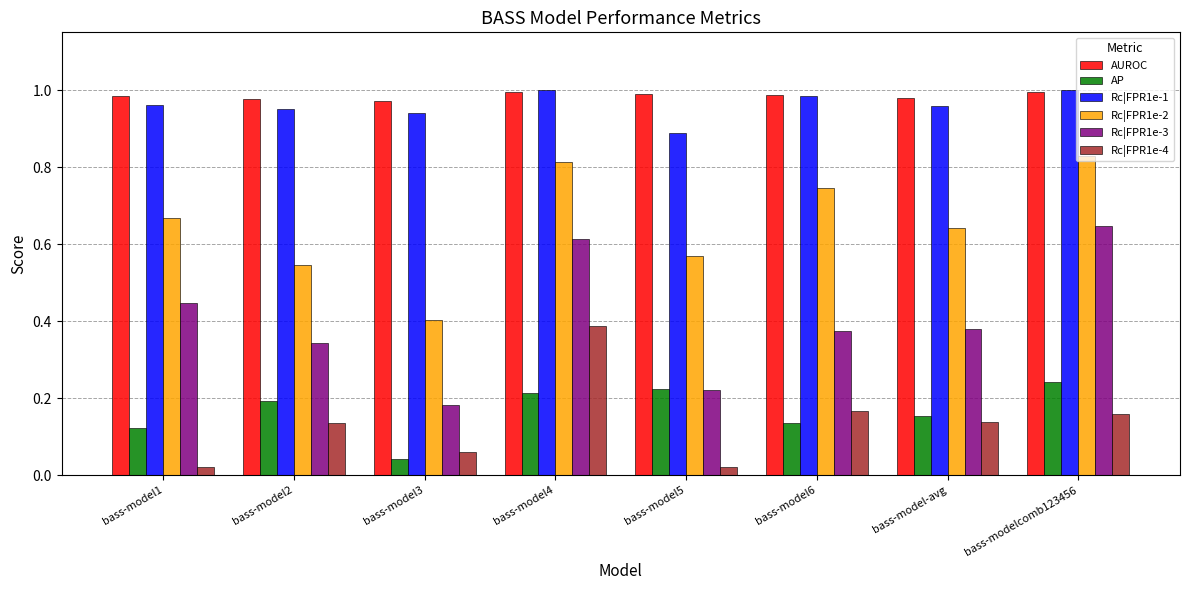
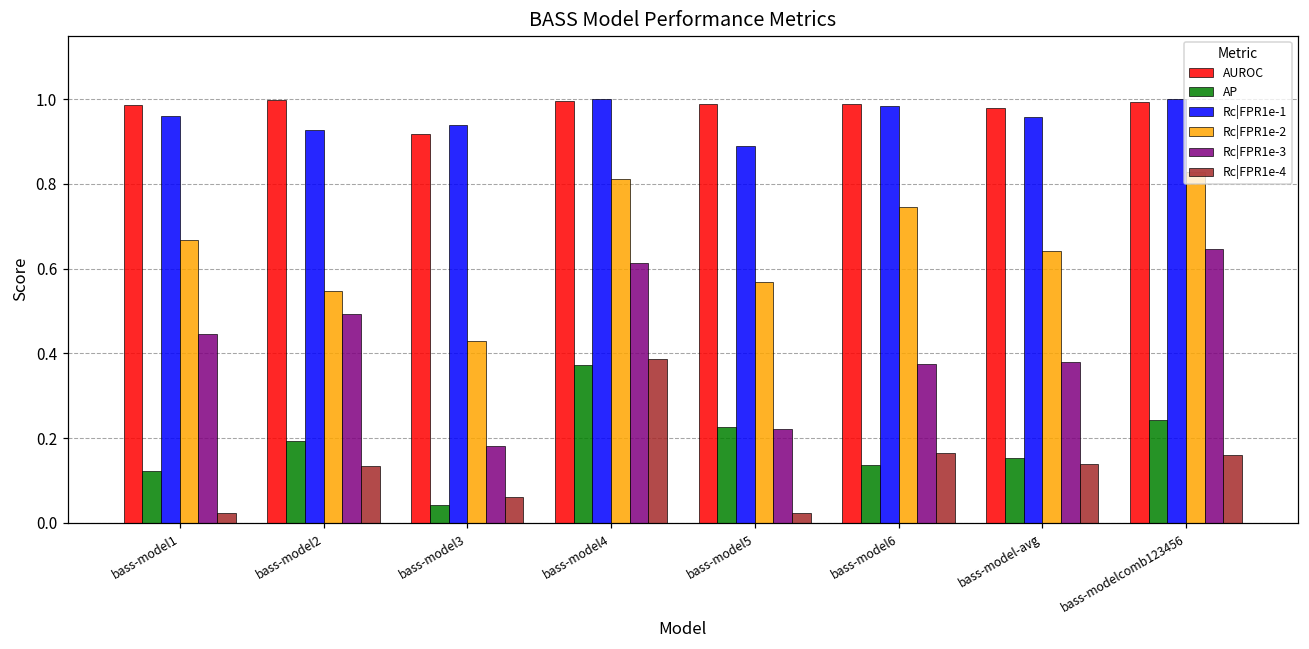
  {
    "AUROC": {
      "bass-model1": 0.99,
-     "bass-model2": 0.98,
-     "bass-model3": 0.97,
+     "bass-model2": 1.00,
+     "bass-model3": 0.92,
      "bass-model4": 1.00,
      "bass-model5": 0.99,
      "bass-model6": 0.99,
      "bass-model-avg": 0.98,
      "bass-modelcomb123456": 0.99
    },
    "AP": {
      "bass-model1": 0.12,
      "bass-model2": 0.19,
      "bass-model3": 0.04,
-     "bass-model4": 0.21,
+     "bass-model4": 0.37,
      "bass-model5": 0.23,
      "bass-model6": 0.14,
      "bass-model-avg": 0.15,
      "bass-modelcomb123456": 0.24
    },
    "Rc|FPR1e-1": {
      "bass-model1": 0.96,
-     "bass-model2": 0.95,
+     "bass-model2": 0.93,
      "bass-model3": 0.94,
      "bass-model4": 1.00,
      "bass-model5": 0.89,
      "bass-model6": 0.98,
      "bass-model-avg": 0.96,
      "bass-modelcomb123456": 1.00
    },
    "Rc|FPR1e-2": {
      "bass-model1": 0.67,
      "bass-model2": 0.55,
-     "bass-model3": 0.40,
+     "bass-model3": 0.43,
      "bass-model4": 0.81,
      "bass-model5": 0.57,
      "bass-model6": 0.75,
      "bass-model-avg": 0.64
    },
    "Rc|FPR1e-3": {
      "bass-model1": 0.45,
-     "bass-model2": 0.34,
+     "bass-model2": 0.49,
      "bass-model3": 0.18,
      "bass-model4": 0.61,
      "bass-model5": 0.22,
      "bass-model6": 0.38,
      "bass-model-avg": 0.38,
      "bass-modelcomb123456": 0.65
    },
    "Rc|FPR1e-4": {
      "bass-model1": 0.02,
      "bass-model2": 0.13,
      "bass-model3": 0.06,
      "bass-model4": 0.39,
      "bass-model5": 0.02,
      "bass-model6": 0.17,
      "bass-model-avg": 0.14,
      "bass-modelcomb123456": 0.16
    }
  }
